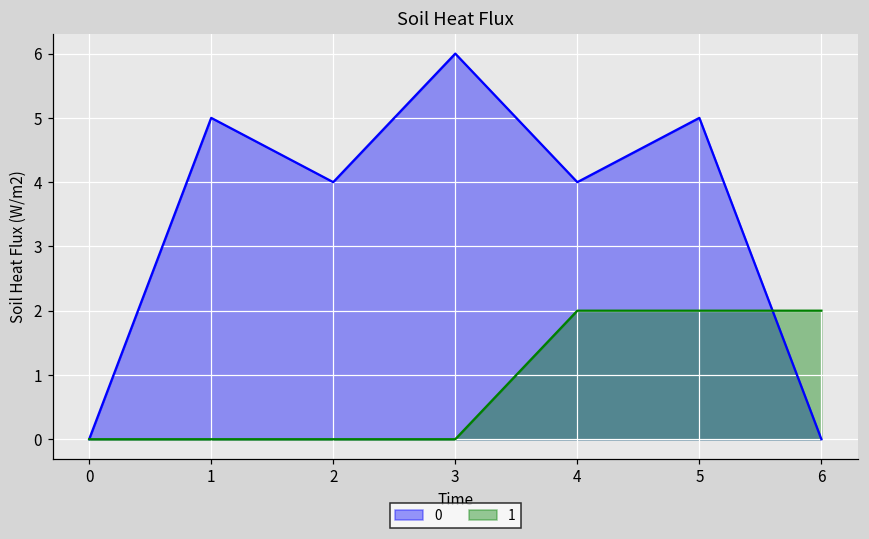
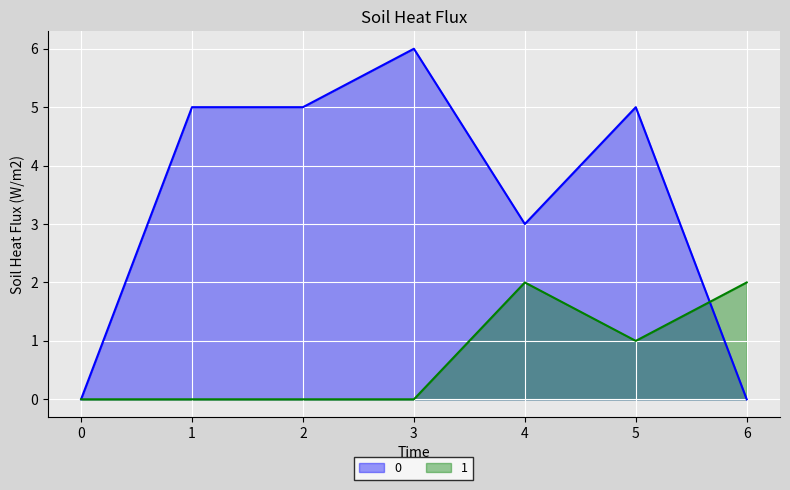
  {
    "0": {
      "1": 5,
-     "2": 4,
+     "2": 5,
      "3": 6,
-     "4": 4,
+     "4": 3,
      "5": 5,
      "6": 0
    },
    "1": {
      "1": 0,
      "2": 0,
      "3": 0,
      "4": 2,
-     "5": 2,
+     "5": 1,
      "6": 2
    }
  }
